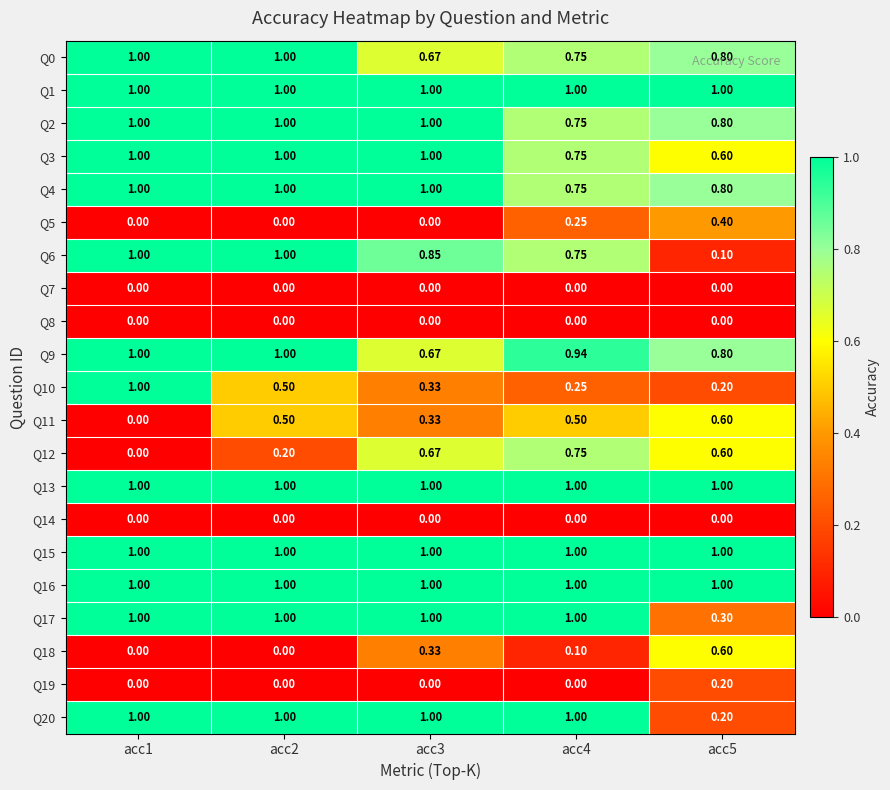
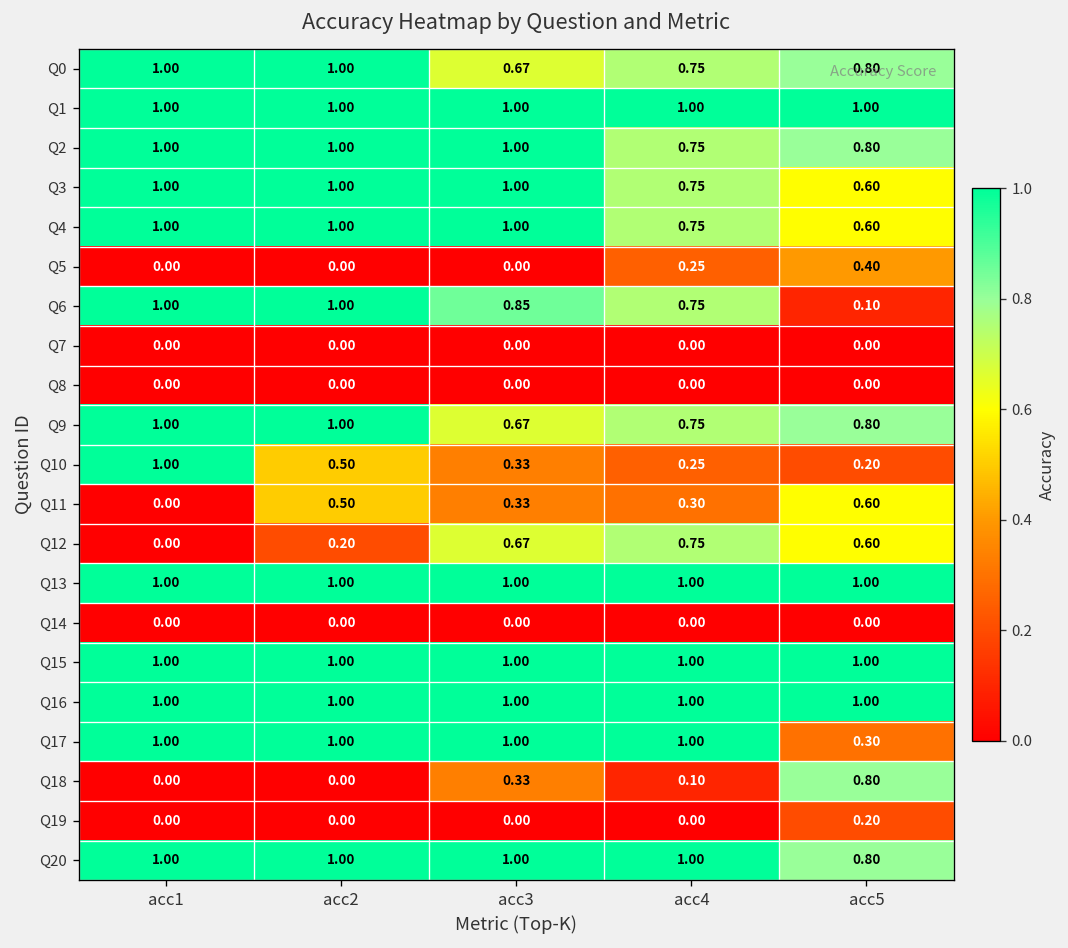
  {
    "Q0": {
      "acc1": 1.00,
      "acc2": 1.00,
      "acc3": 0.67,
      "acc4": 0.75
    },
    "Q1": {
      "acc1": 1.00,
      "acc2": 1.00,
      "acc3": 1.00,
      "acc4": 1.00,
      "acc5": 1.00
    },
    "Q2": {
      "acc1": 1.00,
      "acc2": 1.00,
      "acc3": 1.00,
      "acc4": 0.75,
      "acc5": 0.80
    },
    "Q3": {
      "acc1": 1.00,
      "acc2": 1.00,
      "acc3": 1.00,
      "acc4": 0.75,
      "acc5": 0.60
    },
    "Q4": {
      "acc1": 1.00,
      "acc2": 1.00,
      "acc3": 1.00,
      "acc4": 0.75,
-     "acc5": 0.80
+     "acc5": 0.60
    },
    "Q5": {
      "acc1": 0.00,
      "acc2": 0.00,
      "acc3": 0.00,
      "acc4": 0.25,
      "acc5": 0.40
    },
    "Q6": {
      "acc1": 1.00,
      "acc2": 1.00,
      "acc3": 0.85,
      "acc4": 0.75,
      "acc5": 0.10
    },
    "Q7": {
      "acc1": 0.00,
      "acc2": 0.00,
      "acc3": 0.00,
      "acc4": 0.00,
      "acc5": 0.00
    },
    "Q8": {
      "acc1": 0.00,
      "acc2": 0.00,
      "acc3": 0.00,
      "acc4": 0.00,
      "acc5": 0.00
    },
    "Q9": {
      "acc1": 1.00,
      "acc2": 1.00,
      "acc3": 0.67,
-     "acc4": 0.94,
+     "acc4": 0.75,
      "acc5": 0.80
    },
    "Q10": {
      "acc1": 1.00,
      "acc2": 0.50,
      "acc3": 0.33,
      "acc4": 0.25,
      "acc5": 0.20
    },
    "Q11": {
      "acc1": 0.00,
      "acc2": 0.50,
      "acc3": 0.33,
-     "acc4": 0.50,
+     "acc4": 0.30,
      "acc5": 0.60
    },
    "Q12": {
      "acc1": 0.00,
      "acc2": 0.20,
      "acc3": 0.67,
      "acc4": 0.75,
      "acc5": 0.60
    },
    "Q13": {
      "acc1": 1.00,
      "acc2": 1.00,
      "acc3": 1.00,
      "acc4": 1.00,
      "acc5": 1.00
    },
    "Q14": {
      "acc1": 0.00,
      "acc2": 0.00,
      "acc3": 0.00,
      "acc4": 0.00,
      "acc5": 0.00
    },
    "Q15": {
      "acc1": 1.00,
      "acc2": 1.00,
      "acc3": 1.00,
      "acc4": 1.00,
      "acc5": 1.00
    },
    "Q16": {
      "acc1": 1.00,
      "acc2": 1.00,
      "acc3": 1.00,
      "acc4": 1.00,
      "acc5": 1.00
    },
    "Q17": {
      "acc1": 1.00,
      "acc2": 1.00,
      "acc3": 1.00,
      "acc4": 1.00,
      "acc5": 0.30
    },
    "Q18": {
      "acc1": 0.00,
      "acc2": 0.00,
      "acc3": 0.33,
      "acc4": 0.10,
-     "acc5": 0.60
+     "acc5": 0.80
    },
    "Q19": {
      "acc1": 0.00,
      "acc2": 0.00,
      "acc3": 0.00,
      "acc4": 0.00,
      "acc5": 0.20
    },
    "Q20": {
      "acc1": 1.00,
      "acc2": 1.00,
      "acc3": 1.00,
      "acc4": 1.00,
-     "acc5": 0.20
+     "acc5": 0.80
    }
  }
